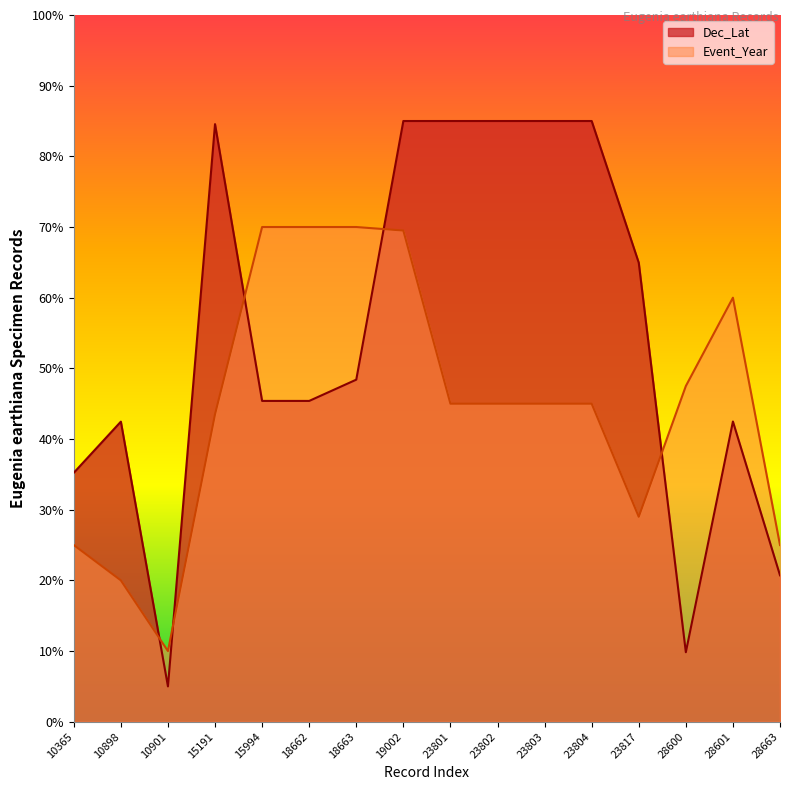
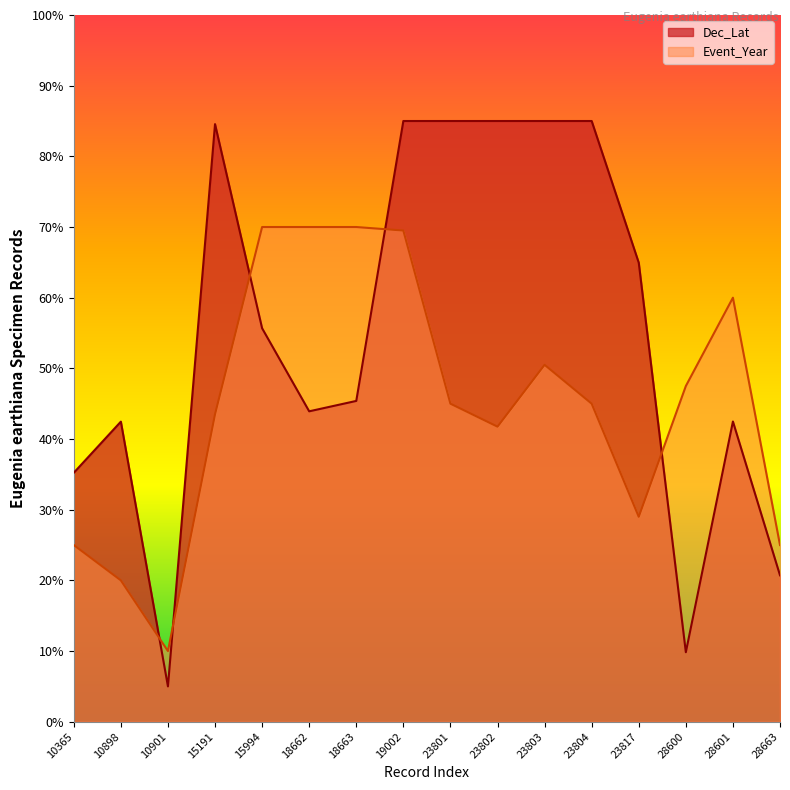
  {
    "Dec_Lat": {
      "10365": "35%",
      "10898": "42%",
      "10901": "5%",
      "15191": "85%",
-     "15994": "45%",
-     "18662": "45%",
-     "18663": "48%",
+     "15994": "56%",
+     "18662": "44%",
+     "18663": "45%",
      "19002": "85%",
      "23801": "85%",
      "23802": "85%",
      "23803": "85%",
      "23804": "85%",
      "23817": "65%",
      "28600": "10%",
      "28601": "42%",
      "28663": "21%"
    },
    "Event_Year": {
      "10365": "25%",
      "10898": "20%",
      "10901": "10%",
      "15191": "44%",
      "15994": "70%",
      "18662": "70%",
      "18663": "70%",
      "19002": "69%",
      "23801": "45%",
-     "23802": "45%",
-     "23803": "45%",
+     "23802": "42%",
+     "23803": "51%",
      "23804": "45%",
      "23817": "29%",
      "28600": "48%",
      "28601": "60%",
      "28663": "25%"
    }
  }
